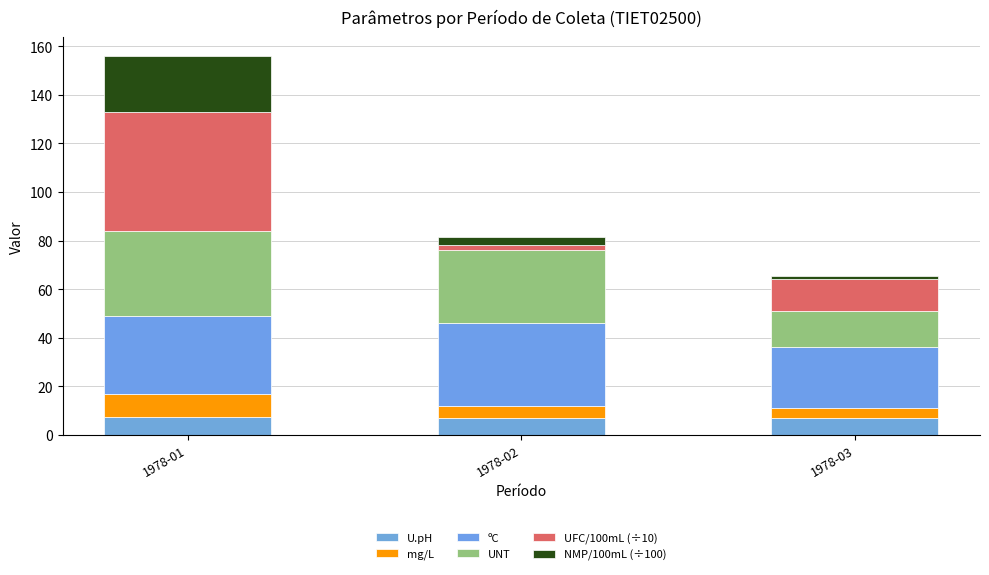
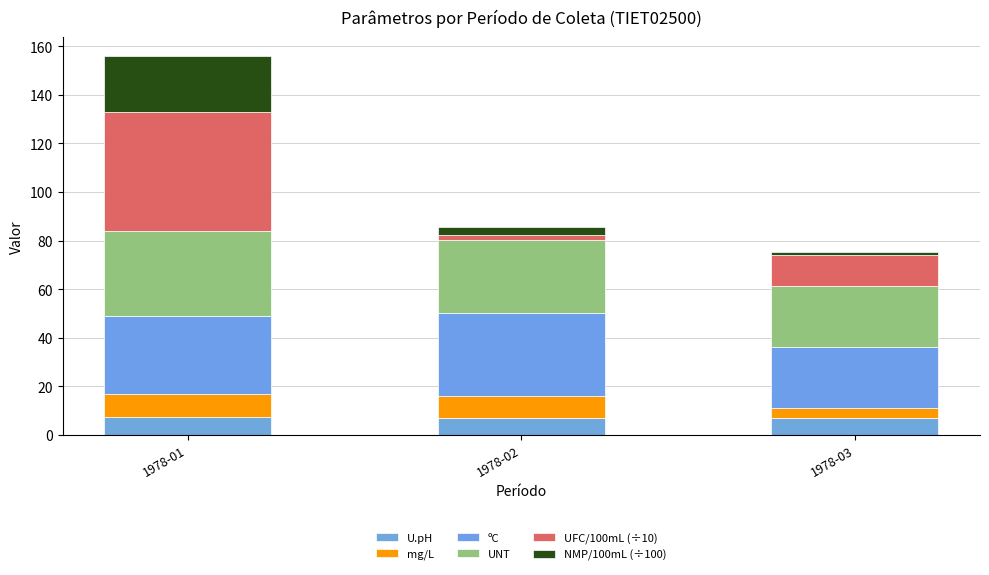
  {
    "mg/L": {
      "1978-01": 9,
-     "1978-02": 5,
+     "1978-02": 9,
      "1978-03": 4
    },
    "UNT": {
      "1978-01": 35,
      "1978-02": 30,
-     "1978-03": 15
+     "1978-03": 25
    },
    "UFC/100mL (÷10)": {
      "1978-01": 49,
      "1978-02": 2,
      "1978-03": 13
    },
    "NMP/100mL (÷100)": {
      "1978-01": 23,
      "1978-02": 3,
      "1978-03": 1
    }
  }
